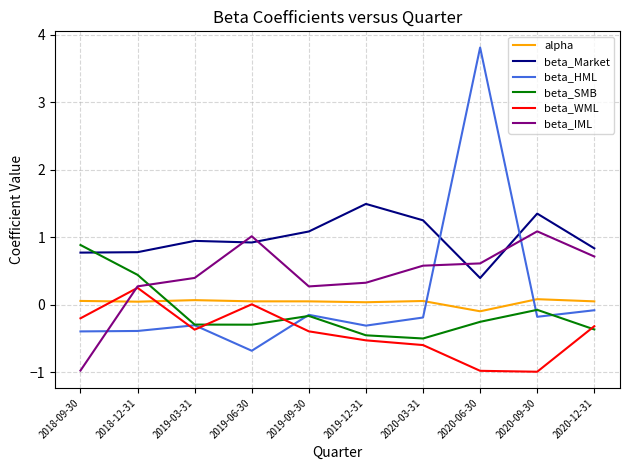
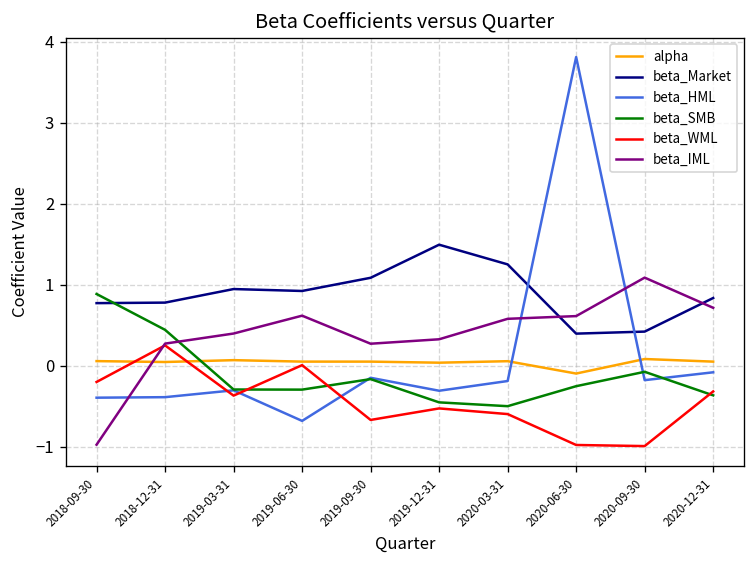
  {
    "alpha": {
      "2018-09-30": 0.1,
      "2018-12-31": 0.0,
      "2019-03-31": 0.1,
      "2019-06-30": 0.1,
      "2019-09-30": 0.1,
      "2019-12-31": 0.0,
      "2020-03-31": 0.1,
      "2020-06-30": -0.1,
      "2020-09-30": 0.1,
      "2020-12-31": 0.1
    },
    "beta_Market": {
      "2018-09-30": 0.8,
      "2018-12-31": 0.8,
      "2019-03-31": 0.9,
      "2019-06-30": 0.9,
      "2019-09-30": 1.1,
      "2019-12-31": 1.5,
      "2020-03-31": 1.3,
      "2020-06-30": 0.4,
-     "2020-09-30": 1.4,
+     "2020-09-30": 0.4,
      "2020-12-31": 0.8
    },
    "beta_HML": {
      "2018-09-30": -0.4,
      "2018-12-31": -0.4,
      "2019-06-30": -0.7,
      "2019-12-31": -0.3,
      "2020-03-31": -0.2,
      "2020-06-30": 3.8,
      "2020-09-30": -0.2,
      "2020-12-31": -0.1
    },
    "beta_SMB": {
      "2018-09-30": 0.9,
      "2018-12-31": 0.4,
      "2019-06-30": -0.3,
      "2019-12-31": -0.5,
      "2020-03-31": -0.5,
      "2020-06-30": -0.3,
      "2020-09-30": -0.1,
      "2020-12-31": -0.4
    },
    "beta_WML": {
      "2018-09-30": -0.2,
      "2019-03-31": -0.4,
      "2019-06-30": 0.0,
-     "2019-09-30": -0.4,
+     "2019-09-30": -0.7,
      "2019-12-31": -0.5,
      "2020-03-31": -0.6,
      "2020-06-30": -1.0,
      "2020-09-30": -1.0,
      "2020-12-31": -0.3
    },
    "beta_IML": {
      "2018-09-30": -1.0,
      "2019-03-31": 0.4,
-     "2019-06-30": 1.0,
+     "2019-06-30": 0.6,
      "2019-09-30": 0.3,
      "2019-12-31": 0.3,
      "2020-03-31": 0.6,
      "2020-06-30": 0.6,
      "2020-09-30": 1.1,
      "2020-12-31": 0.7
    }
  }
